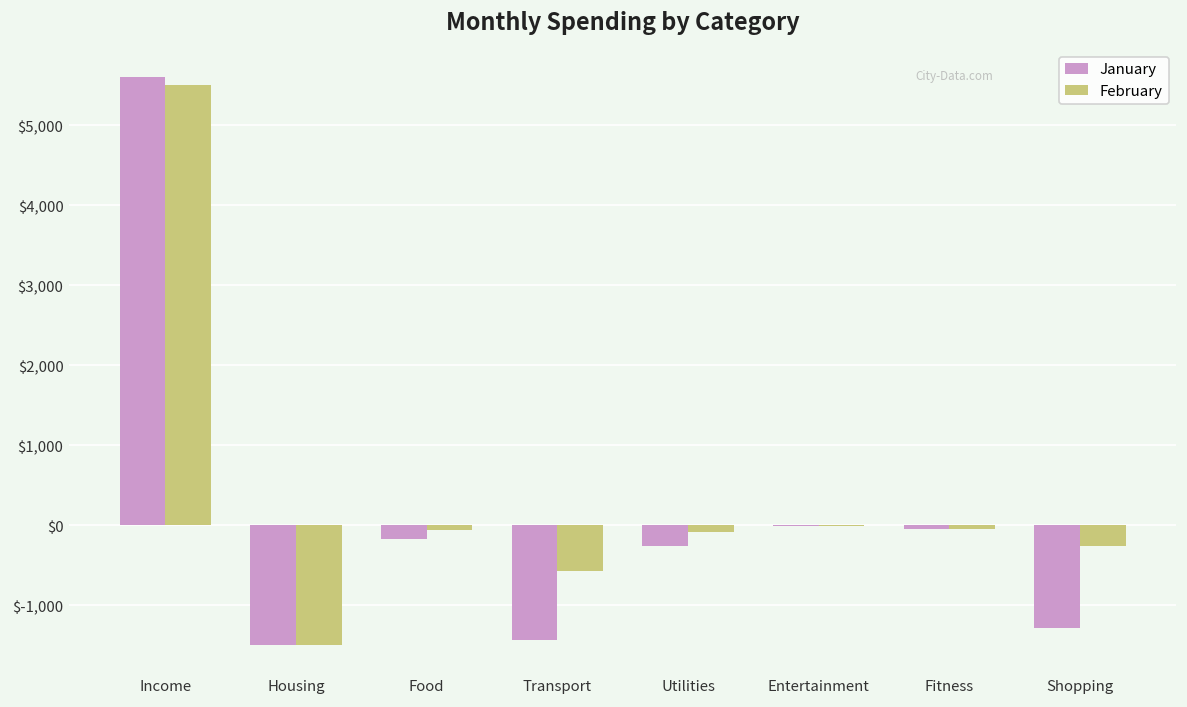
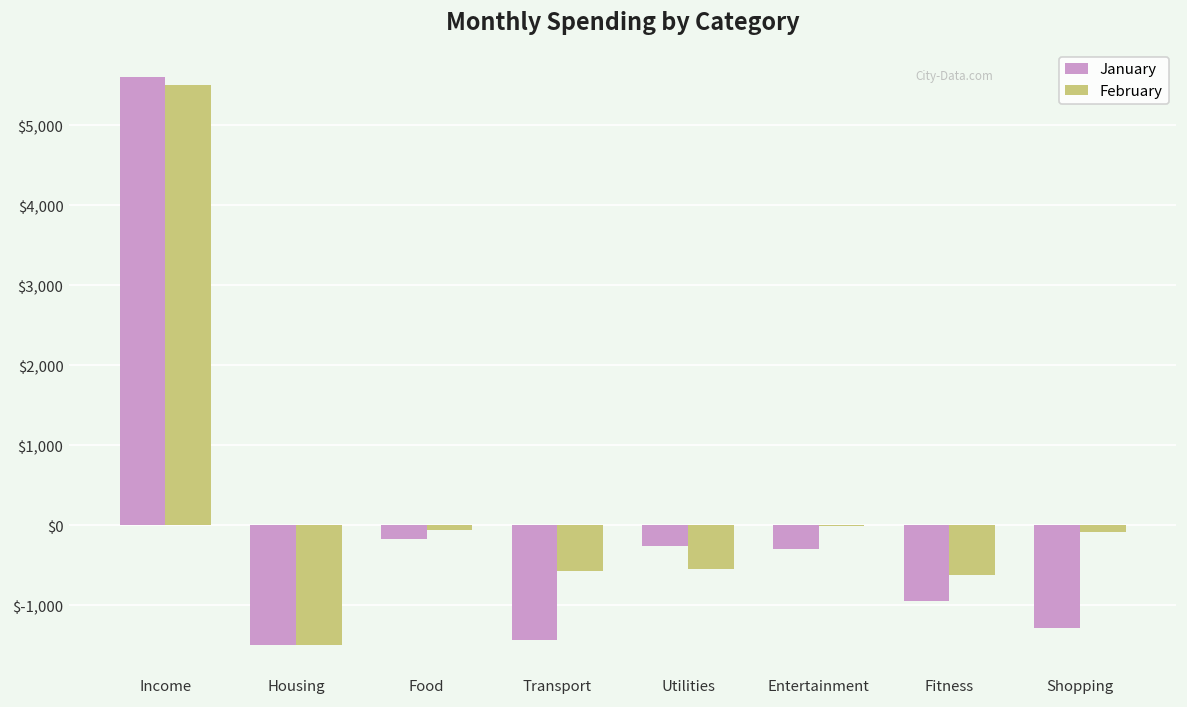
  {
    "January": {
      "Income": "$5,600",
      "Housing": "$-1,500",
      "Food": "$-200",
      "Transport": "$-1,400",
      "Utilities": "$-300",
-     "Entertainment": "$0",
-     "Fitness": "$-100",
+     "Entertainment": "$-300",
+     "Fitness": "$-1,000",
      "Shopping": "$-1,300"
    },
    "February": {
      "Income": "$5,500",
      "Housing": "$-1,500",
      "Food": "$-100",
      "Transport": "$-600",
-     "Utilities": "$-100",
-     "Fitness": "$-100",
-     "Shopping": "$-300"
+     "Utilities": "$-500",
+     "Fitness": "$-600",
+     "Shopping": "$-100"
    }
  }
